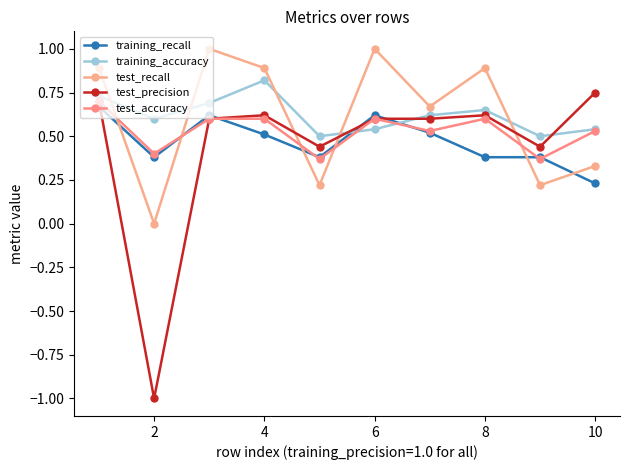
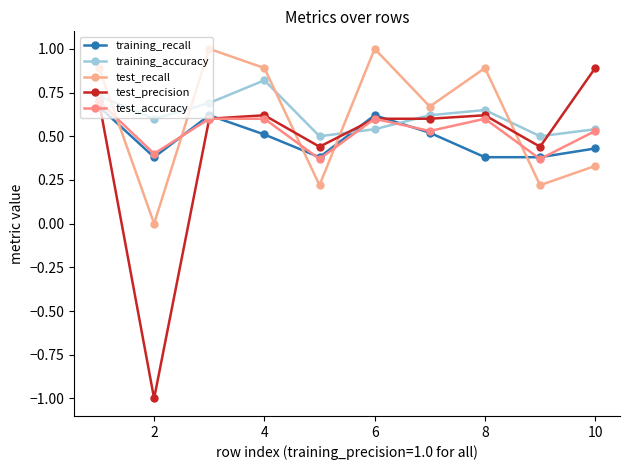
  {
    "training_recall": {
      "2": 0.38,
      "4": 0.51,
      "6": 0.62,
      "8": 0.38,
-     "10": 0.23
+     "10": 0.43
    },
    "training_accuracy": {
      "2": 0.60,
      "4": 0.82,
      "6": 0.54,
      "8": 0.65
    },
    "test_precision": {
      "2": -1.00,
      "4": 0.62,
      "8": 0.62,
-     "10": 0.75
+     "10": 0.89
    }
  }
